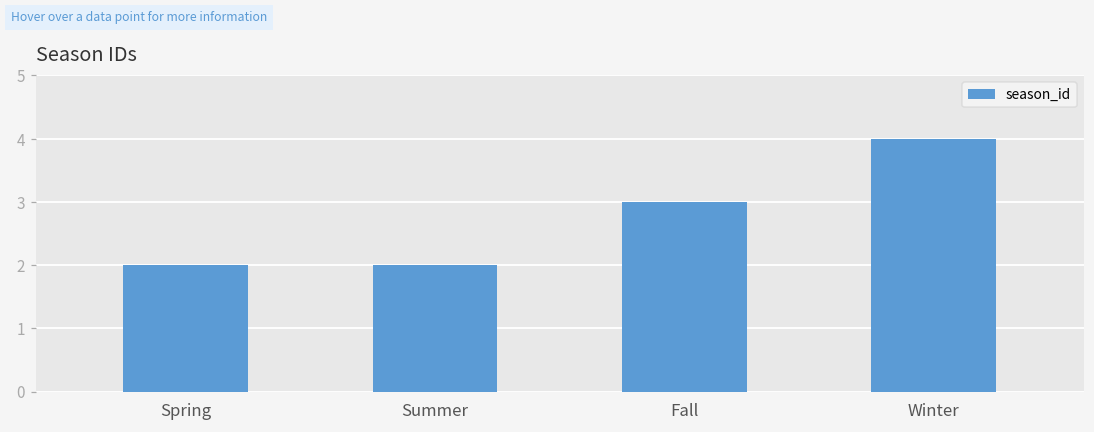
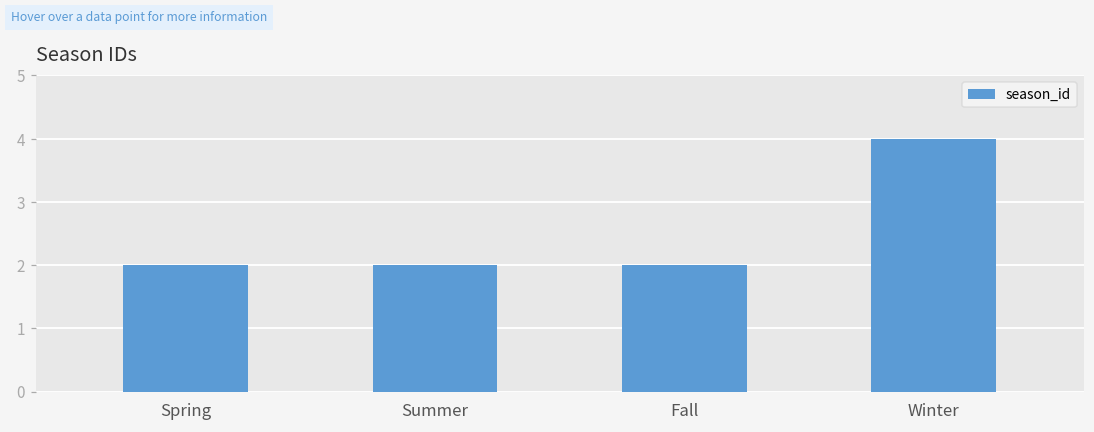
  {
    "Spring": 2,
    "Summer": 2,
-   "Fall": 3,
+   "Fall": 2,
    "Winter": 4
  }
